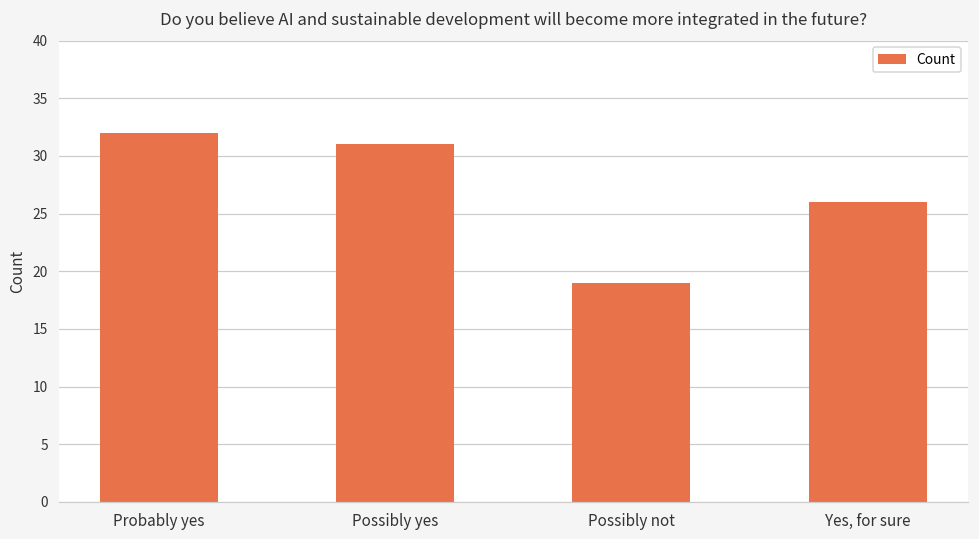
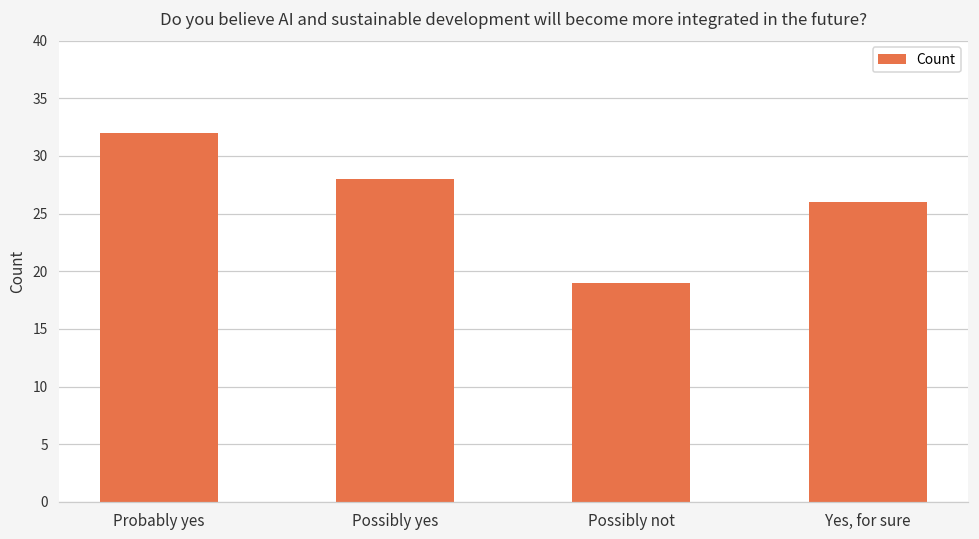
  {
    "Probably yes": 32,
-   "Possibly yes": 31,
+   "Possibly yes": 28,
    "Possibly not": 19,
    "Yes, for sure": 26
  }
